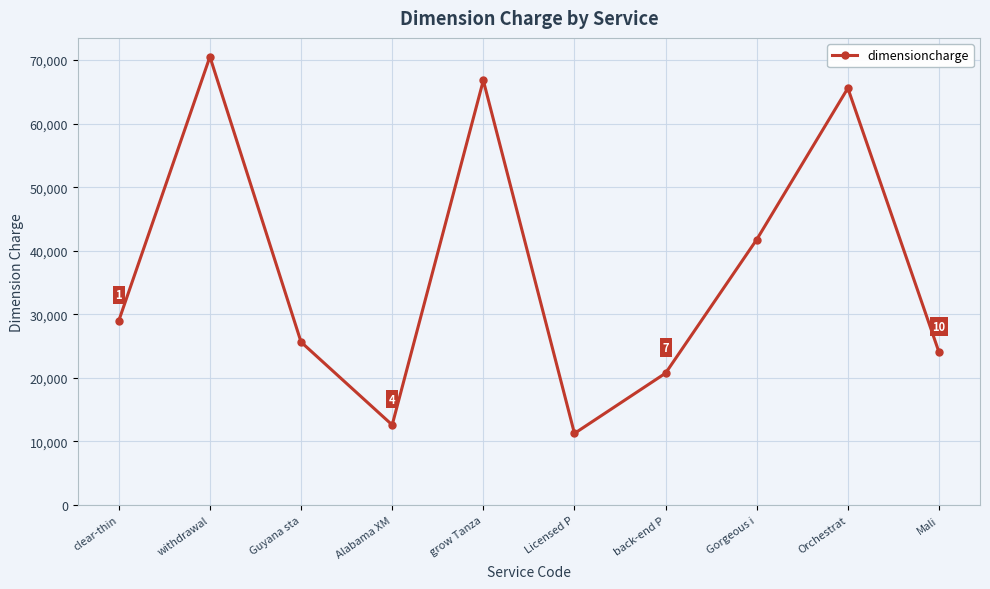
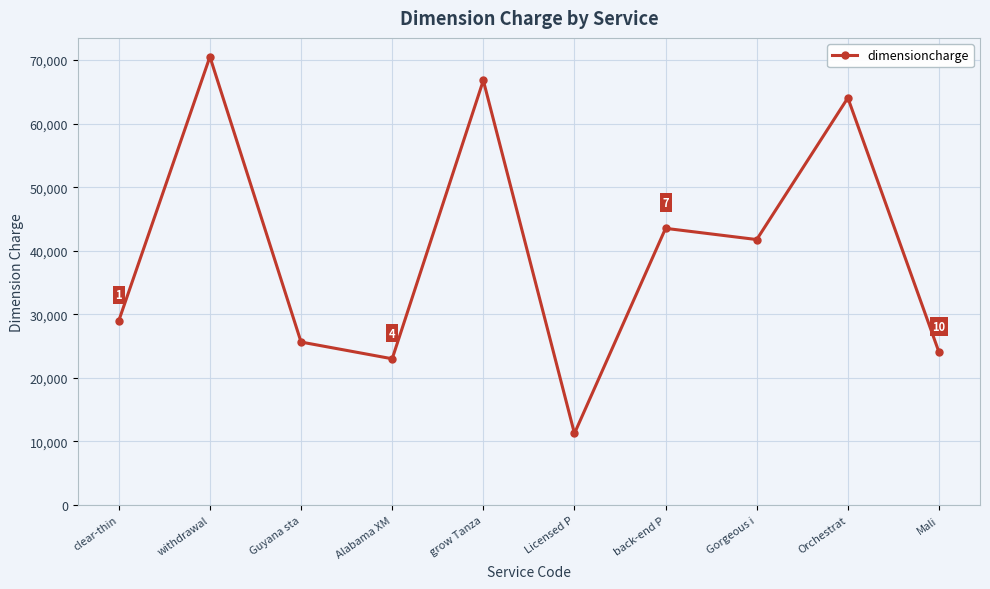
  {
    "withdrawal": "71,000",
    "Guyana sta": "26,000",
-   "Alabama XM": "13,000",
+   "Alabama XM": "23,000",
    "grow Tanza": "67,000",
    "Licensed P": "11,000",
-   "back-end P": "21,000",
+   "back-end P": "44,000",
    "Gorgeous i": "42,000",
-   "Orchestrat": "66,000"
+   "Orchestrat": "64,000"
  }
